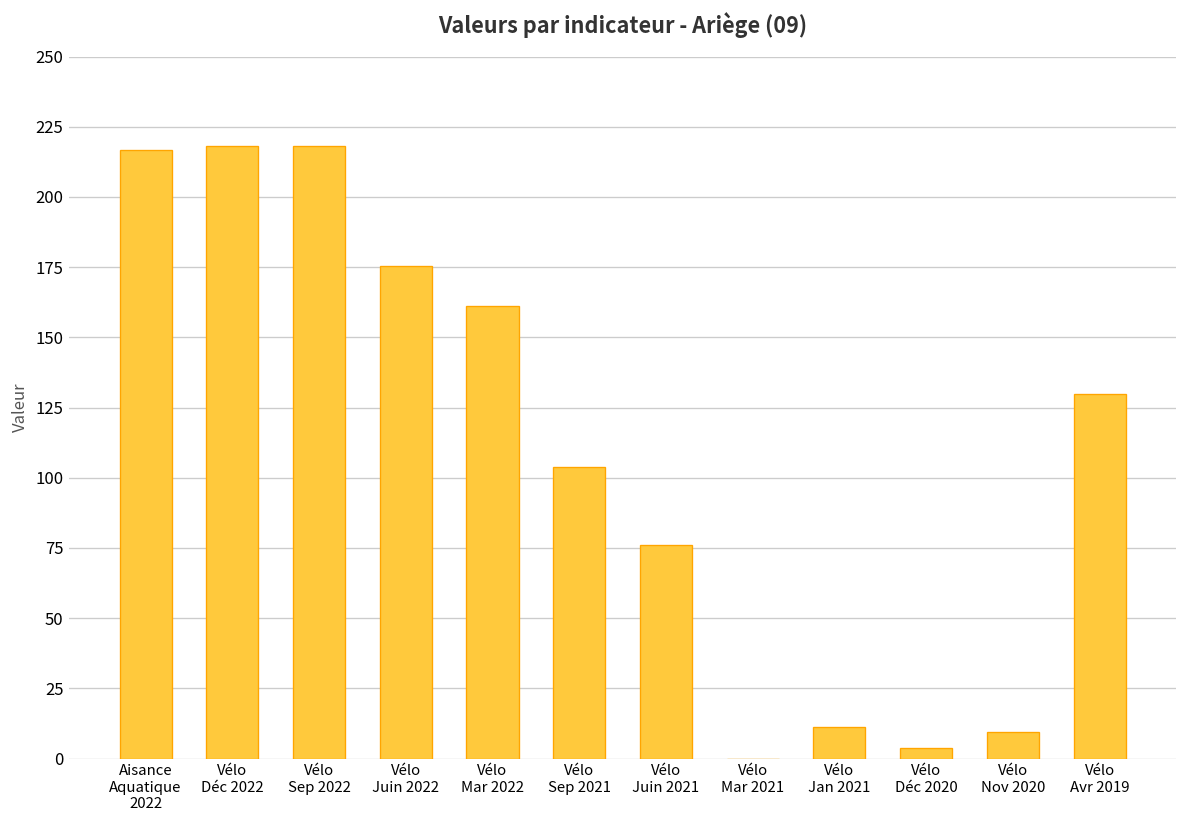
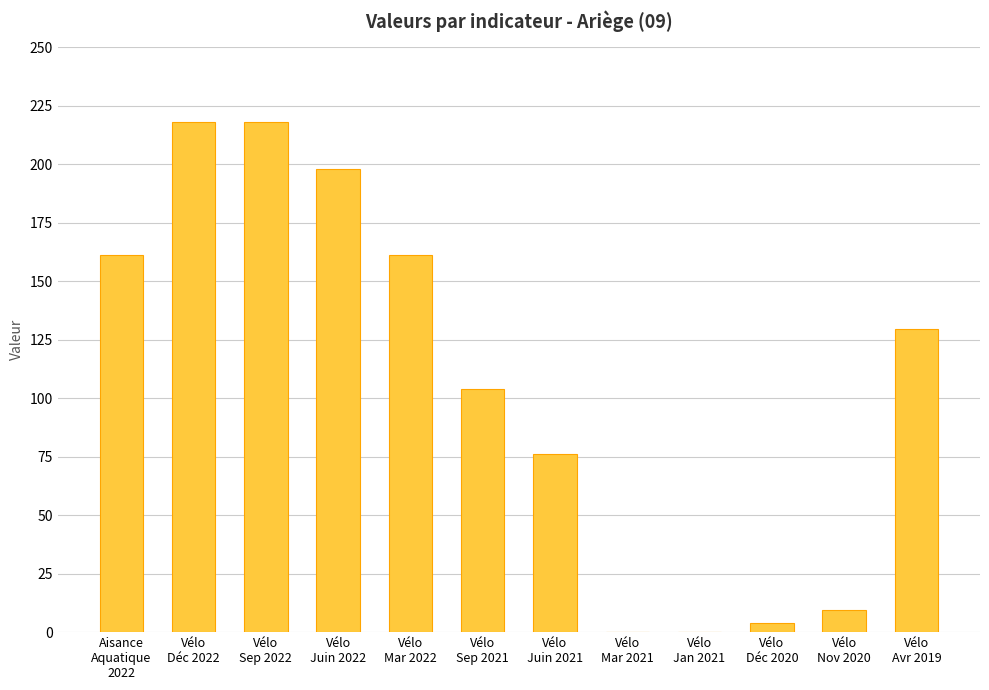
  {
-   "Aisance Aquatique 2022": 217,
+   "Aisance Aquatique 2022": 161,
    "Vélo Déc 2022": 218,
    "Vélo Sep 2022": 218,
-   "Vélo Juin 2022": 175,
+   "Vélo Juin 2022": 198,
    "Vélo Mar 2022": 161,
    "Vélo Sep 2021": 104,
    "Vélo Juin 2021": 76,
    "Vélo Mar 2021": 0,
-   "Vélo Jan 2021": 11,
+   "Vélo Jan 2021": 0,
    "Vélo Déc 2020": 4,
    "Vélo Nov 2020": 10,
    "Vélo Avr 2019": 130
  }
